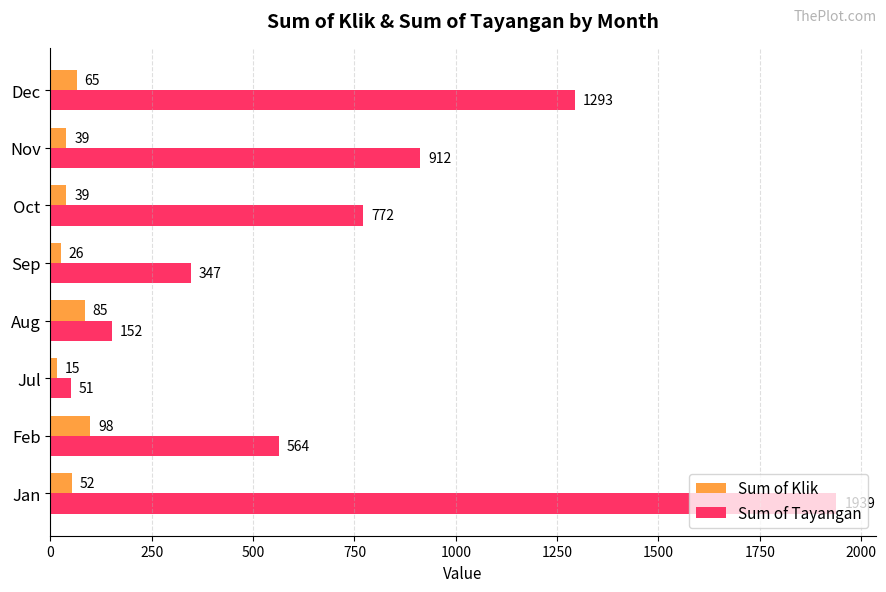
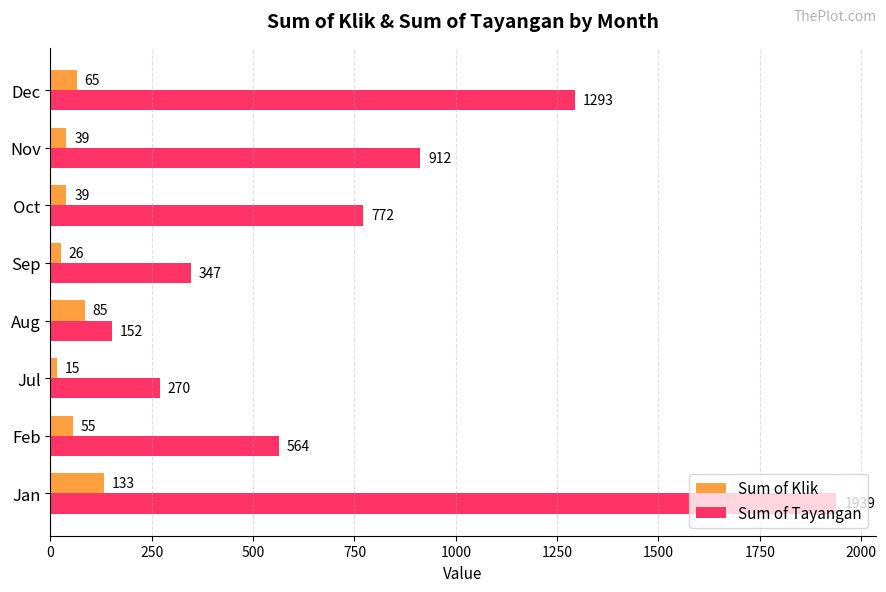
  {
    "Sum of Klik": {
      "Dec": 65,
      "Nov": 39,
      "Oct": 39,
      "Sep": 26,
      "Aug": 85,
      "Jul": 15,
-     "Feb": 98,
-     "Jan": 52
+     "Feb": 55,
+     "Jan": 133
    },
    "Sum of Tayangan": {
      "Dec": 1293,
      "Nov": 912,
      "Oct": 772,
      "Sep": 347,
      "Aug": 152,
-     "Jul": 51,
+     "Jul": 270,
      "Feb": 564
    }
  }
